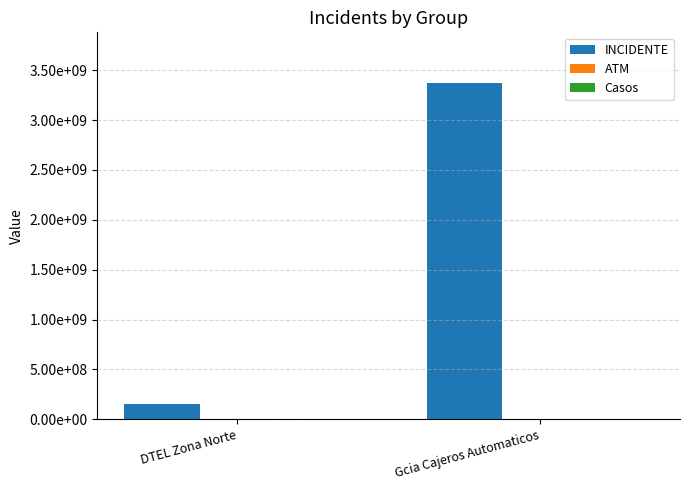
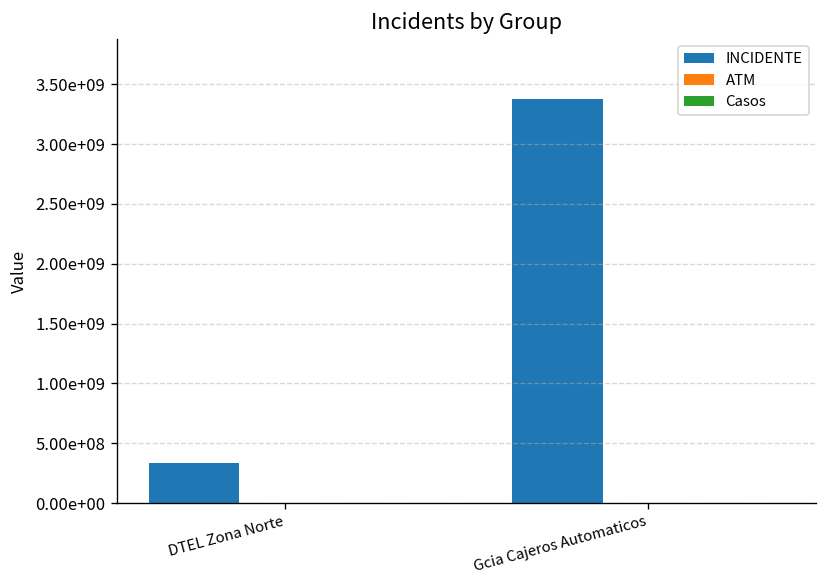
  {
    "INCIDENTE": {
-     "DTEL Zona Norte": 100000000,
+     "DTEL Zona Norte": 300000000,
      "Gcia Cajeros Automaticos": 3400000000
    }
  }
